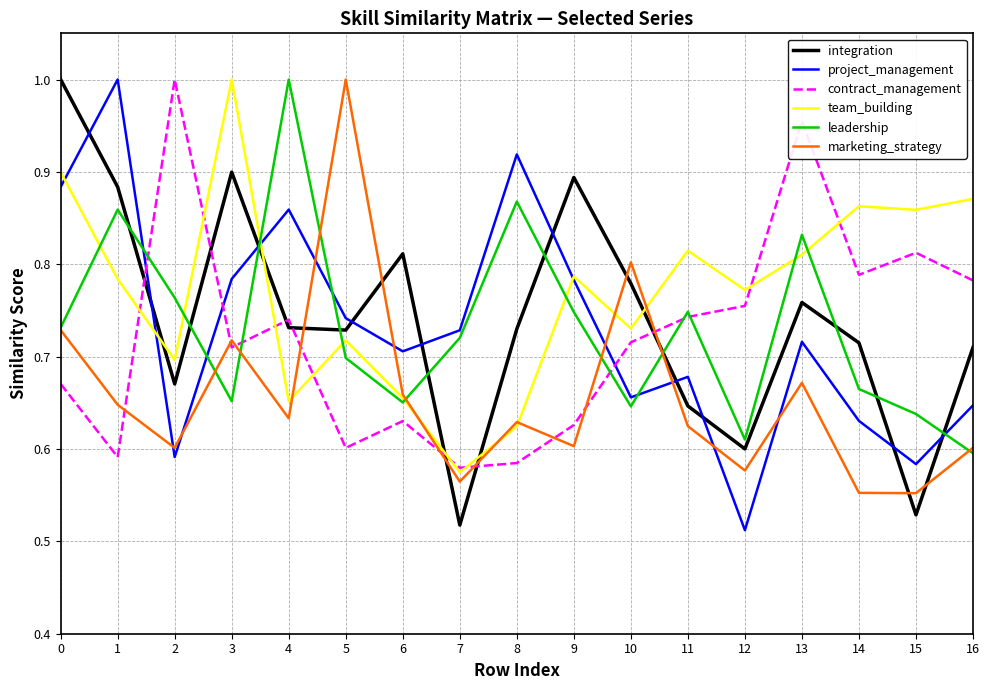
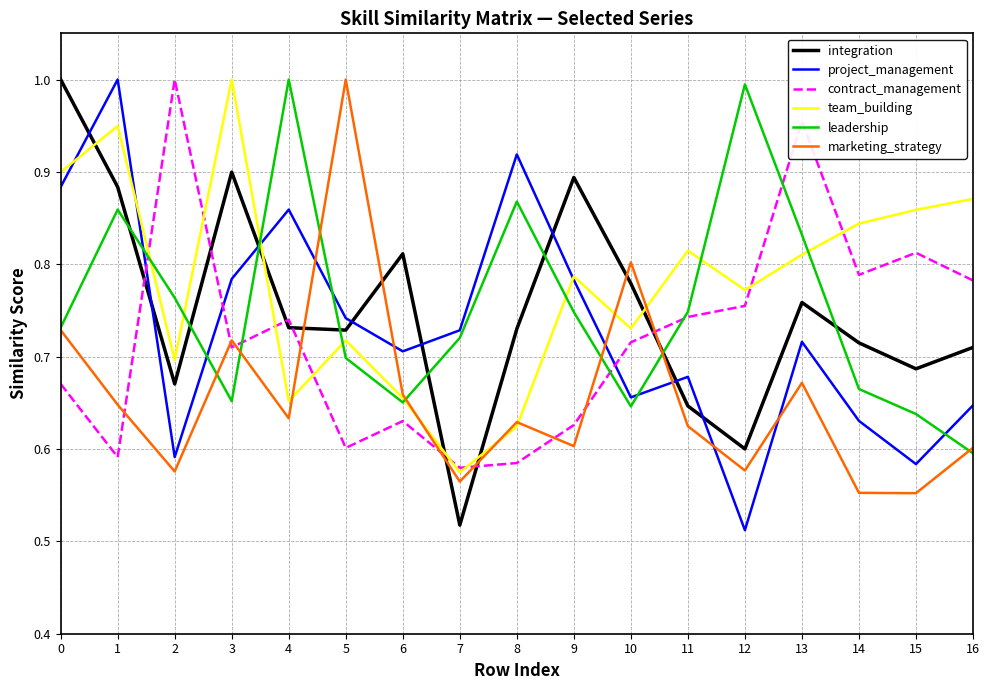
  {
    "integration": {
      "0": 1.00,
      "1": 0.88,
      "2": 0.67,
      "3": 0.90,
      "4": 0.73,
      "5": 0.73,
      "6": 0.81,
      "7": 0.52,
      "8": 0.73,
      "9": 0.89,
      "10": 0.78,
      "11": 0.65,
      "12": 0.60,
      "13": 0.76,
      "14": 0.71,
-     "15": 0.53,
+     "15": 0.69,
      "16": 0.71
    },
    "project_management": {
      "0": 0.88,
      "1": 1.00,
      "2": 0.59,
      "3": 0.78,
      "4": 0.86,
      "5": 0.74,
      "6": 0.71,
      "7": 0.73,
      "8": 0.92,
      "9": 0.78,
      "10": 0.66,
      "11": 0.68,
      "12": 0.51,
      "13": 0.72,
      "14": 0.63,
      "15": 0.58,
      "16": 0.65
    },
    "contract_management": {
      "0": 0.67,
      "1": 0.59,
      "2": 1.00,
      "3": 0.71,
      "4": 0.74,
      "5": 0.60,
      "6": 0.63,
      "7": 0.58,
      "8": 0.58,
      "9": 0.63,
      "10": 0.72,
      "11": 0.74,
      "12": 0.75,
      "14": 0.79,
      "15": 0.81,
      "16": 0.78
    },
    "team_building": {
      "0": 0.90,
-     "1": 0.78,
+     "1": 0.95,
      "2": 0.70,
      "3": 1.00,
      "4": 0.65,
      "5": 0.72,
      "6": 0.66,
      "7": 0.57,
      "8": 0.62,
      "9": 0.79,
      "10": 0.73,
      "11": 0.81,
      "12": 0.77,
      "13": 0.81,
-     "14": 0.86,
+     "14": 0.84,
      "15": 0.86,
      "16": 0.87
    },
    "leadership": {
      "1": 0.86,
      "2": 0.76,
      "3": 0.65,
      "4": 1.00,
      "5": 0.70,
      "6": 0.65,
      "7": 0.72,
      "8": 0.87,
      "9": 0.75,
      "10": 0.65,
      "11": 0.75,
-     "12": 0.61,
+     "12": 0.99,
      "13": 0.83,
      "14": 0.66,
      "15": 0.64,
      "16": 0.60
    },
    "marketing_strategy": {
      "1": 0.65,
-     "2": 0.60,
+     "2": 0.58,
      "3": 0.72,
      "4": 0.63,
      "5": 1.00,
      "6": 0.66,
      "7": 0.56,
      "8": 0.63,
      "9": 0.60,
      "10": 0.80,
      "11": 0.62,
      "12": 0.58,
      "13": 0.67,
      "14": 0.55,
      "15": 0.55,
      "16": 0.60
    }
  }
